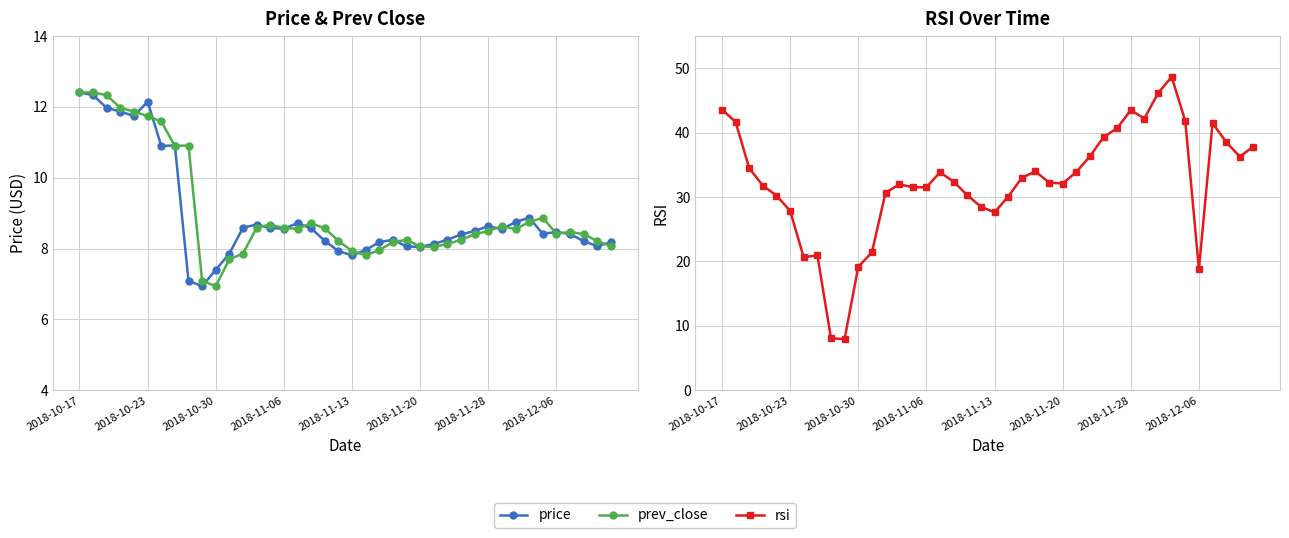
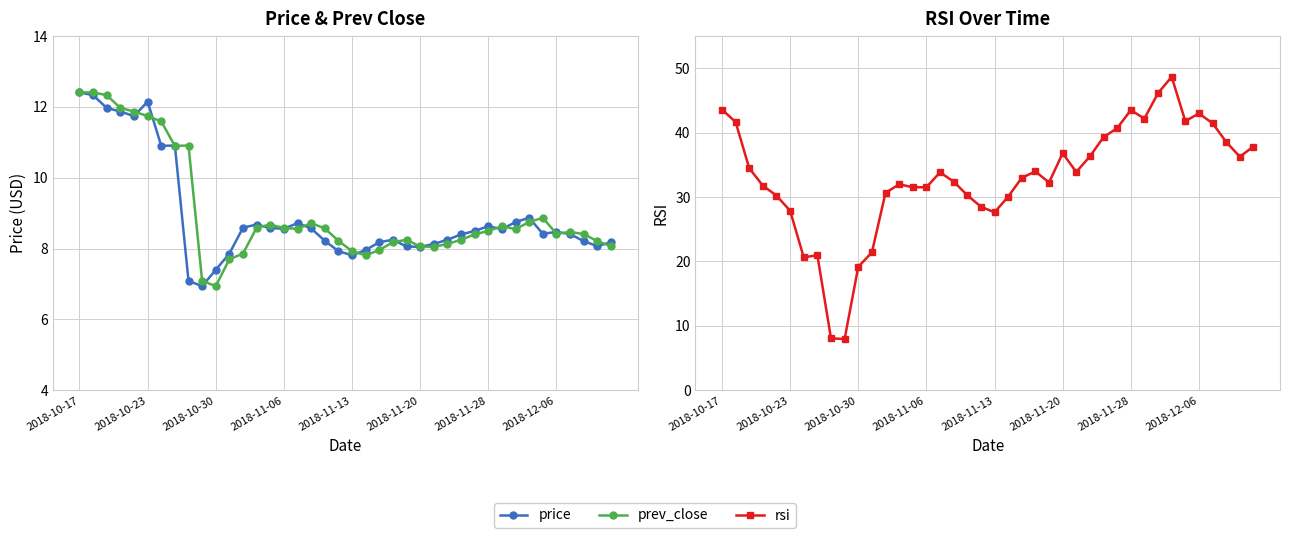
  {
    "Price & Prev Close": {
      "price": {
        "2018-10-23": 12.2,
        "2018-10-30": 7.4,
        "2018-11-13": 7.8,
        "2018-11-28": 8.6
      },
      "prev_close": {
        "2018-10-23": 11.7,
        "2018-10-30": 6.9,
        "2018-11-13": 7.9,
        "2018-11-28": 8.5
      }
    },
    "RSI Over Time": {
      "2018-10-23": 28,
      "2018-10-30": 19,
      "2018-11-06": 32,
      "2018-11-13": 28,
-     "2018-11-20": 32,
+     "2018-11-20": 37,
      "2018-11-28": 44,
-     "2018-12-06": 19
+     "2018-12-06": 43
    }
  }
